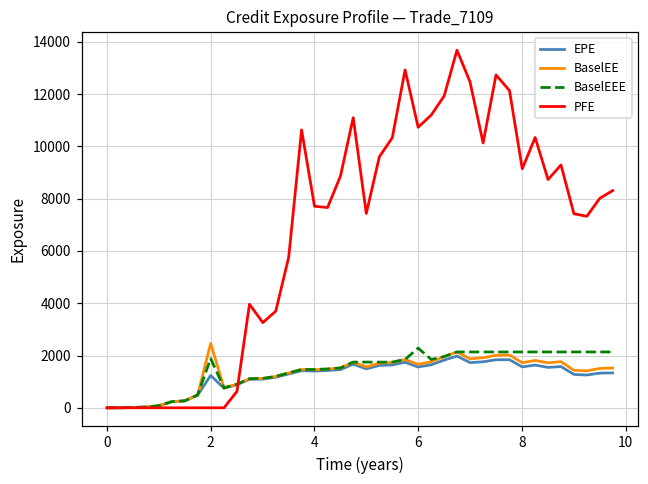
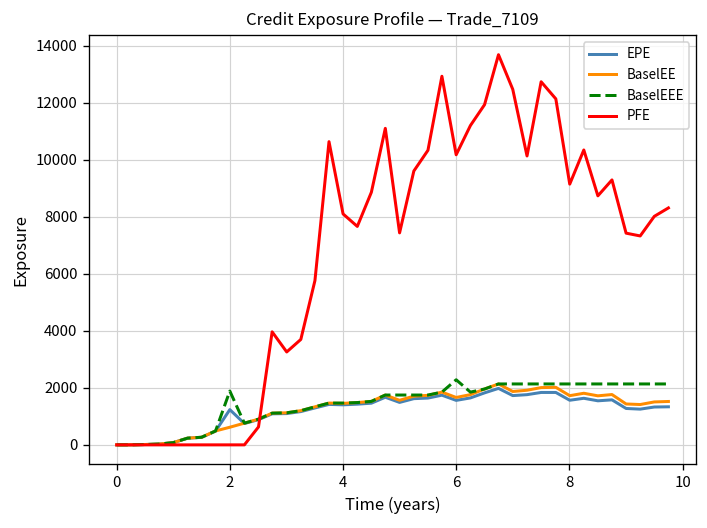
  {
    "EPE": {
      "2": 1200
    },
    "BaselEE": {
-     "2": 2500
+     "2": 600
    },
    "BaselEEE": {
      "2": 1900,
      "6": 2300
    },
    "PFE": {
      "2": 0,
-     "4": 7700,
-     "6": 10700
+     "4": 8100,
+     "6": 10200
    }
  }
